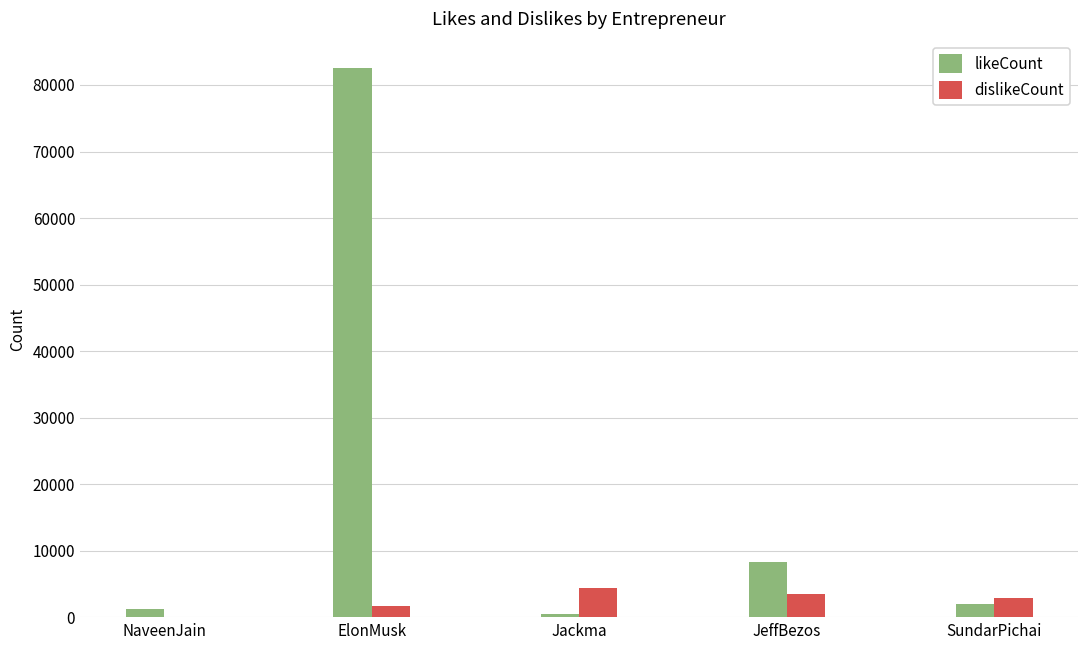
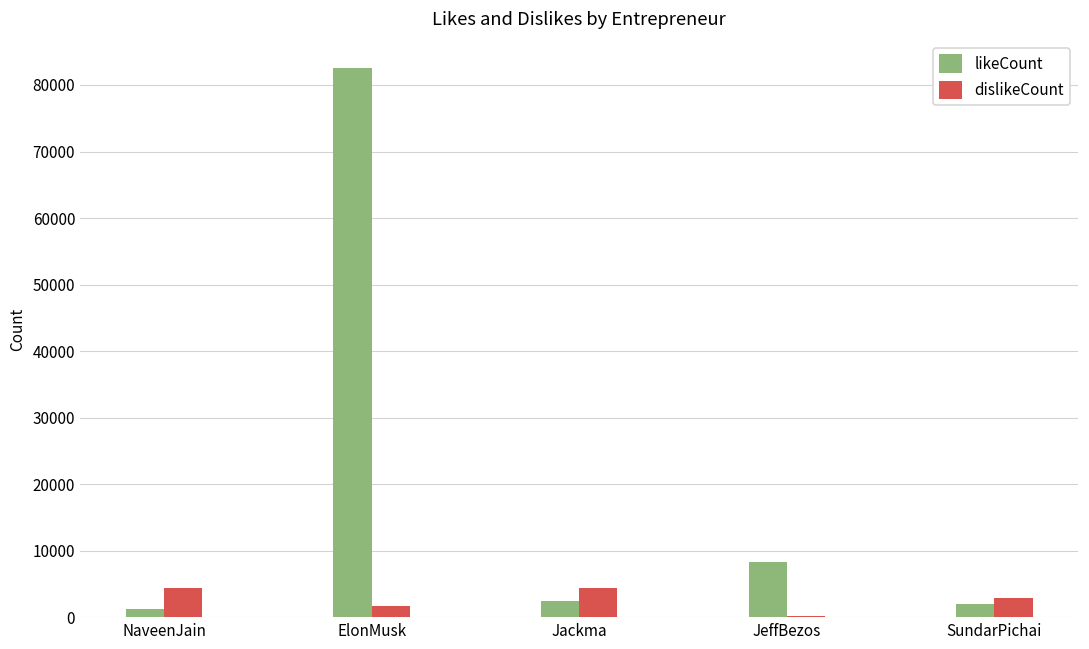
  {
    "likeCount": {
      "NaveenJain": 1000,
      "ElonMusk": 83000,
-     "Jackma": 1000,
+     "Jackma": 2000,
      "JeffBezos": 8000,
      "SundarPichai": 2000
    },
    "dislikeCount": {
-     "NaveenJain": 0,
+     "NaveenJain": 4000,
      "ElonMusk": 2000,
      "Jackma": 4000,
-     "JeffBezos": 3000,
+     "JeffBezos": 0,
      "SundarPichai": 3000
    }
  }
